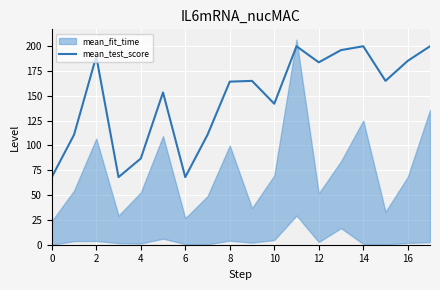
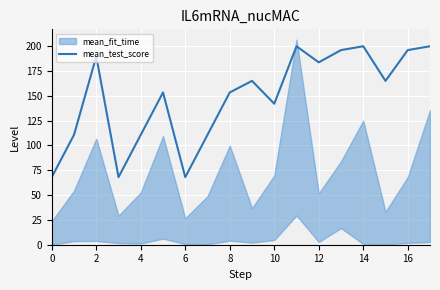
  {
    "mean_test_score": {
      "0": 70,
-     "4": 90,
+     "4": 110,
      "6": 70,
-     "8": 160,
+     "8": 150,
      "10": 140,
      "12": 180,
      "14": 200,
-     "16": 190
+     "16": 200
    }
  }
